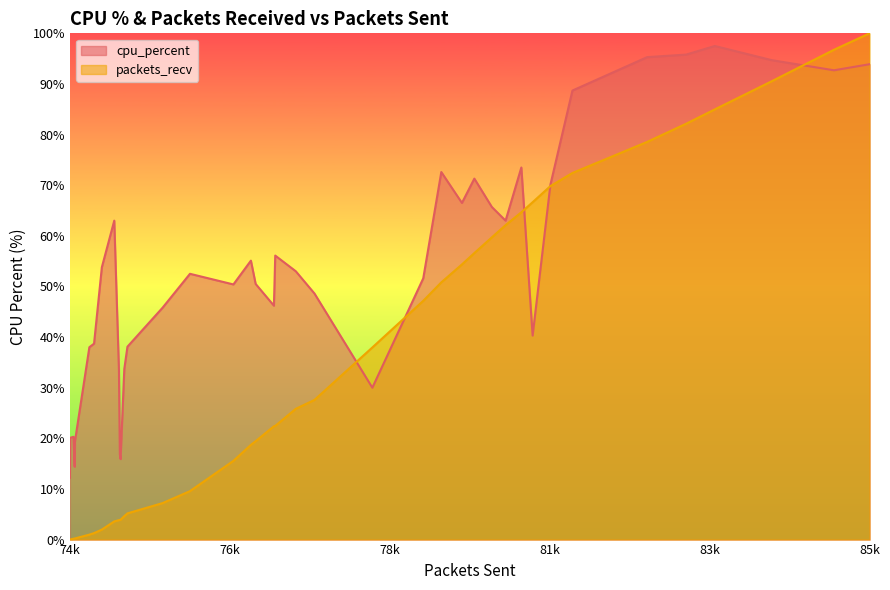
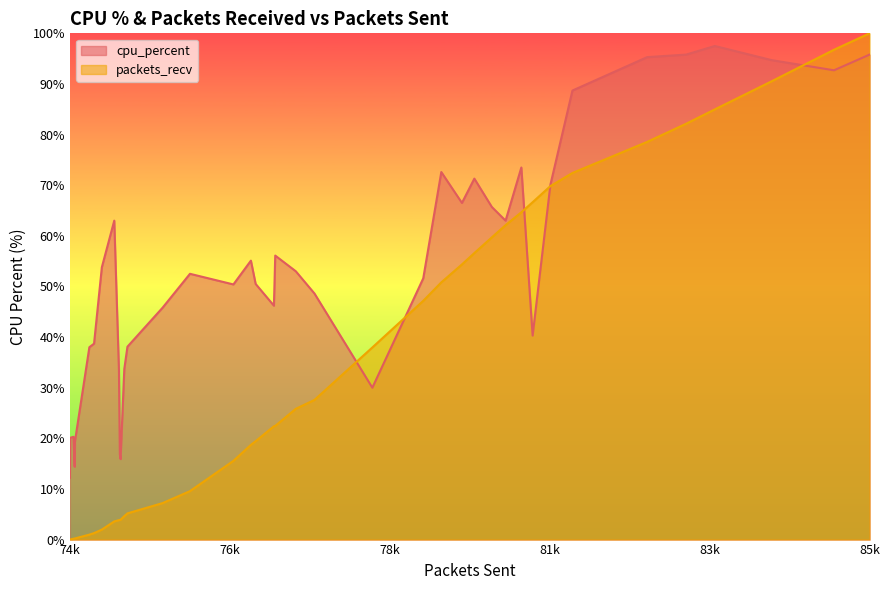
  {
    "cpu_percent": {
      "74k": "12%",
-     "85k": "94%"
+     "85k": "96%"
    },
    "packets_recv": {
      "74k": "0%",
      "85k": "100%"
    }
  }
